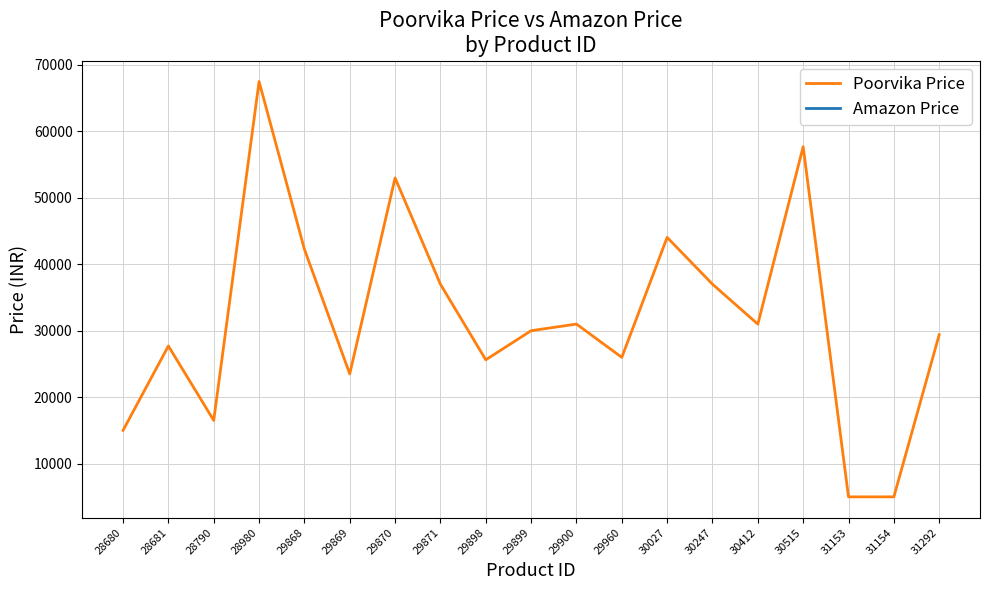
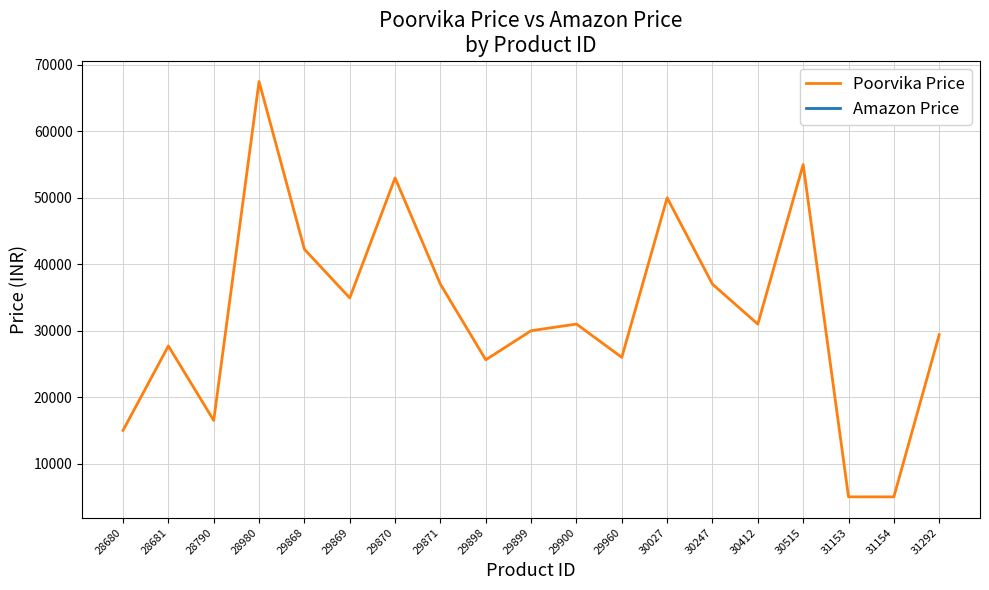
  {
    "Poorvika Price": {
      "28680": 15000,
      "28681": 28000,
      "28790": 16000,
      "29868": 42000,
-     "29869": 24000,
+     "29869": 35000,
      "29870": 53000,
      "29871": 37000,
      "29898": 26000,
      "29899": 30000,
      "29900": 31000,
      "29960": 26000,
-     "30027": 44000,
+     "30027": 50000,
      "30247": 37000,
      "30412": 31000,
-     "30515": 58000,
+     "30515": 55000,
      "31153": 5000,
      "31154": 5000,
      "31292": 29000
    },
    "Amazon Price": {
      "29898": 19000,
      "31292": 30000
    }
  }
